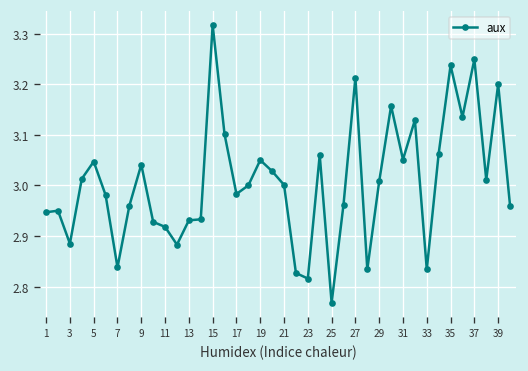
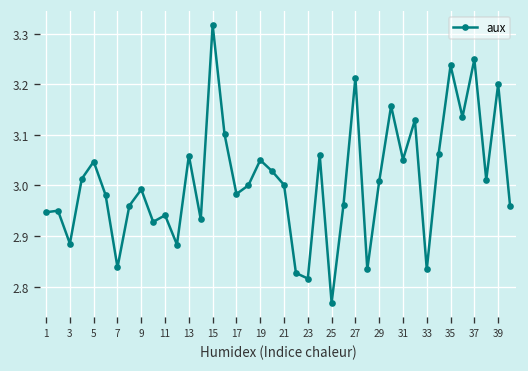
  {
    "1": 2.95,
    "3": 2.89,
    "5": 3.05,
    "7": 2.84,
-   "9": 3.04,
-   "11": 2.92,
-   "13": 2.93,
+   "9": 2.99,
+   "11": 2.94,
+   "13": 3.06,
    "15": 3.32,
    "17": 2.98,
    "19": 3.05,
    "21": 3.00,
    "23": 2.82,
    "25": 2.77,
    "27": 3.21,
    "29": 3.01,
    "31": 3.05,
    "33": 2.83,
    "35": 3.24,
    "37": 3.25,
    "39": 3.20
  }
